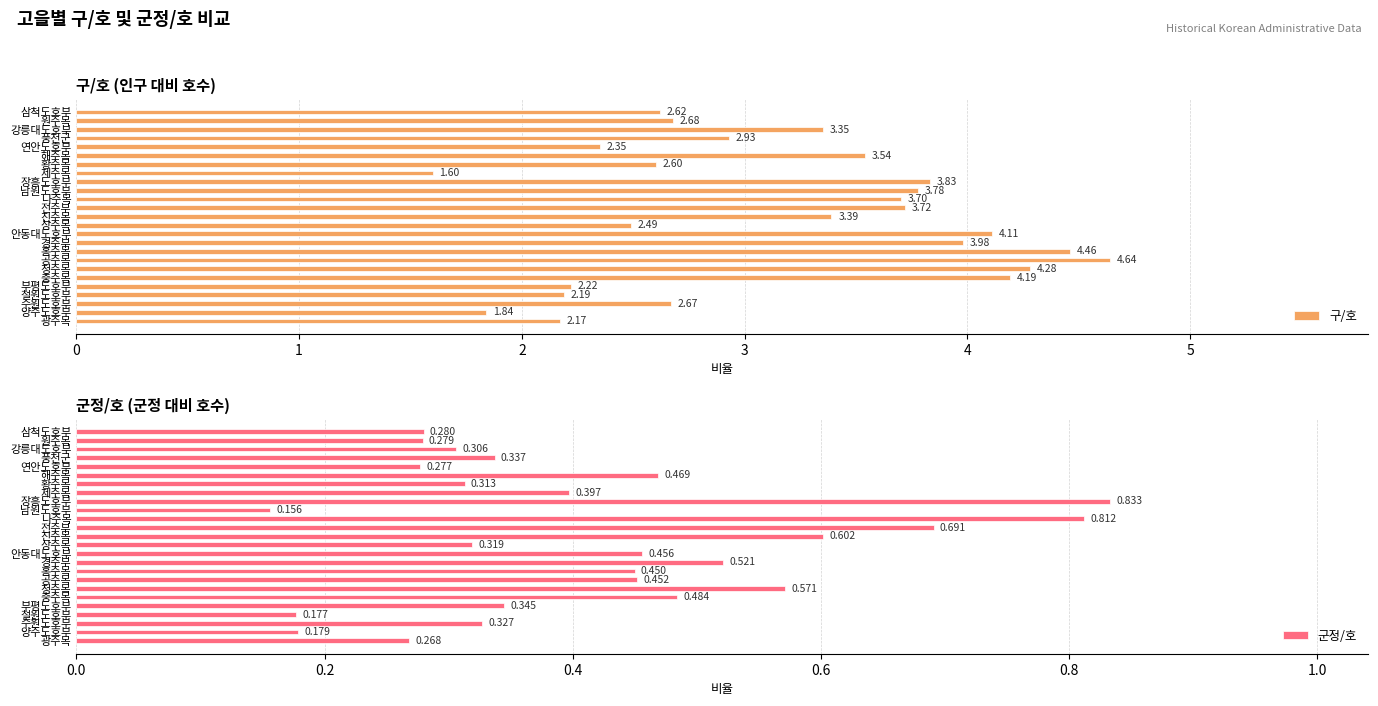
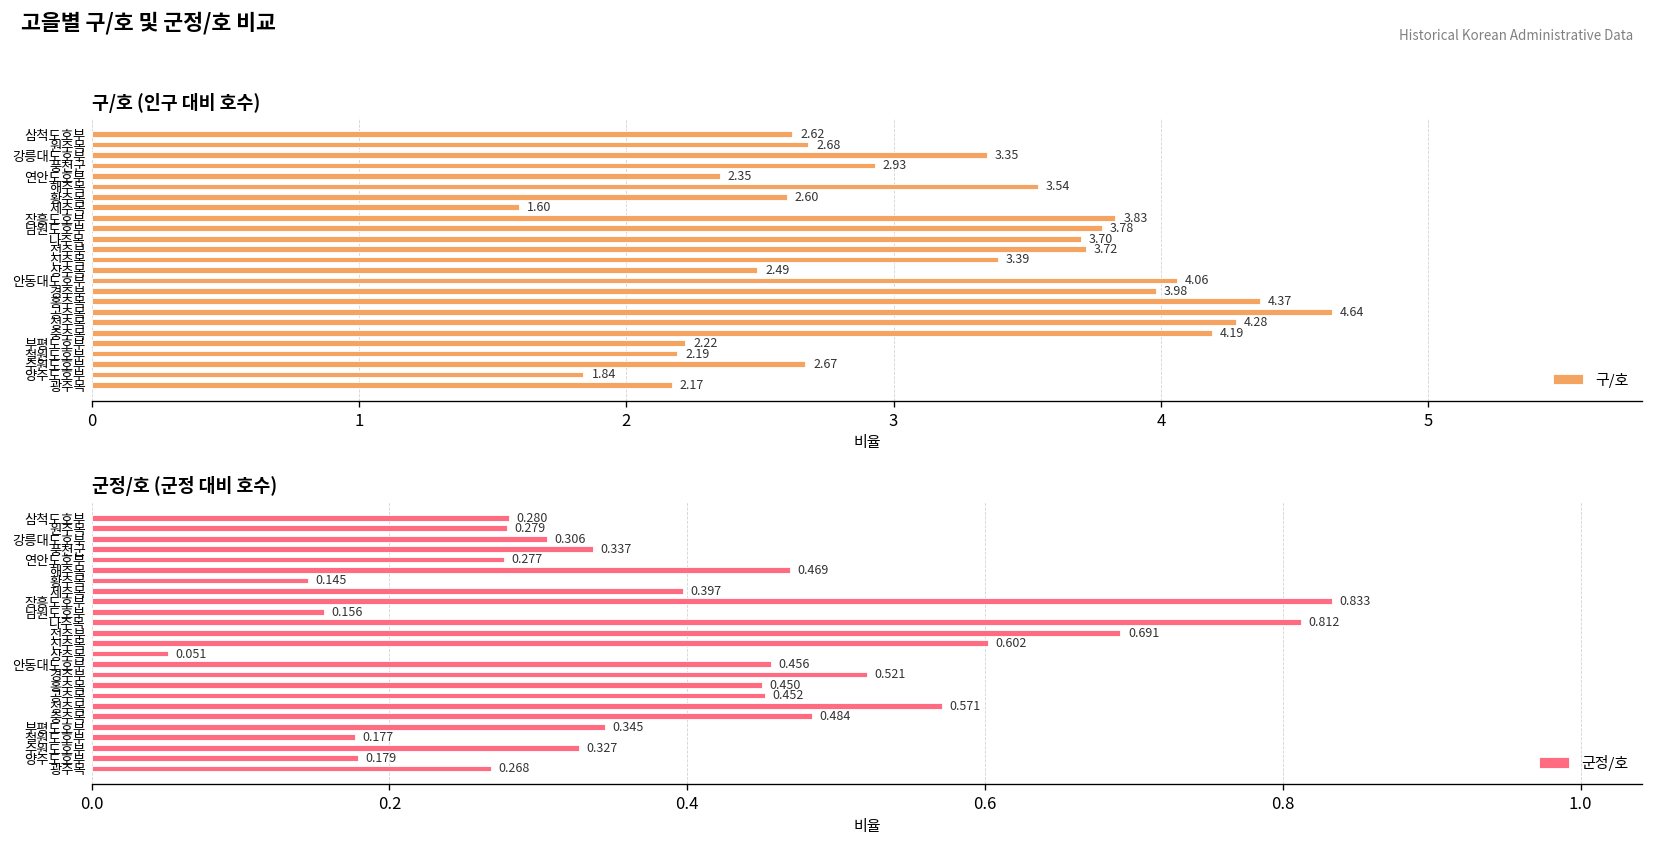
  {
    "구/호 (인구 대비 호수)": {
      "삼척도호부": 2.62,
      "원주목": 2.68,
      "강릉대도호부": 3.35,
      "풍천군": 2.93,
      "연안도호부": 2.35,
      "해주목": 3.54,
      "황주목": 2.60,
      "제주목": 1.60,
      "장흥도호부": 3.83,
      "남원도호부": 3.78,
      "나주목": 3.70,
      "전주부": 3.72,
      "진주목": 3.39,
      "상주목": 2.49,
-     "안동대도호부": 4.11,
+     "안동대도호부": 4.06,
      "경주부": 3.98,
-     "홍주목": 4.46,
+     "홍주목": 4.37,
      "공주목": 4.64,
      "청주목": 4.28,
      "충주목": 4.19,
      "부평도호부": 2.22,
      "철원도호부": 2.19,
      "수원도호부": 2.67,
      "양주도호부": 1.84,
      "광주목": 2.17
    },
    "군정/호 (군정 대비 호수)": {
      "삼척도호부": 0.280,
      "원주목": 0.279,
      "강릉대도호부": 0.306,
      "풍천군": 0.337,
      "연안도호부": 0.277,
      "해주목": 0.469,
-     "황주목": 0.313,
+     "황주목": 0.145,
      "제주목": 0.397,
      "장흥도호부": 0.833,
      "남원도호부": 0.156,
      "나주목": 0.812,
      "전주부": 0.691,
      "진주목": 0.602,
-     "상주목": 0.319,
+     "상주목": 0.051,
      "안동대도호부": 0.456,
      "경주부": 0.521,
      "홍주목": 0.450,
      "공주목": 0.452,
      "청주목": 0.571,
      "충주목": 0.484,
      "부평도호부": 0.345,
      "철원도호부": 0.177,
      "수원도호부": 0.327,
      "양주도호부": 0.179,
      "광주목": 0.268
    }
  }
